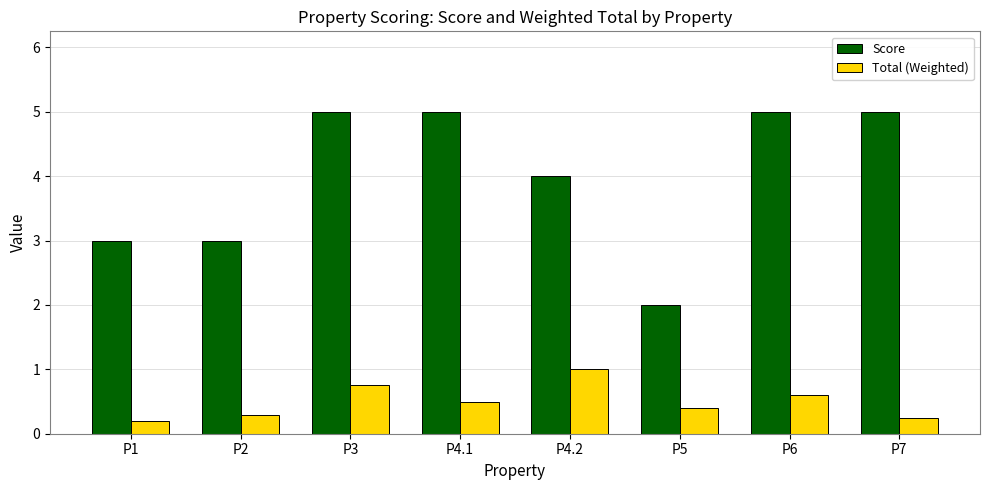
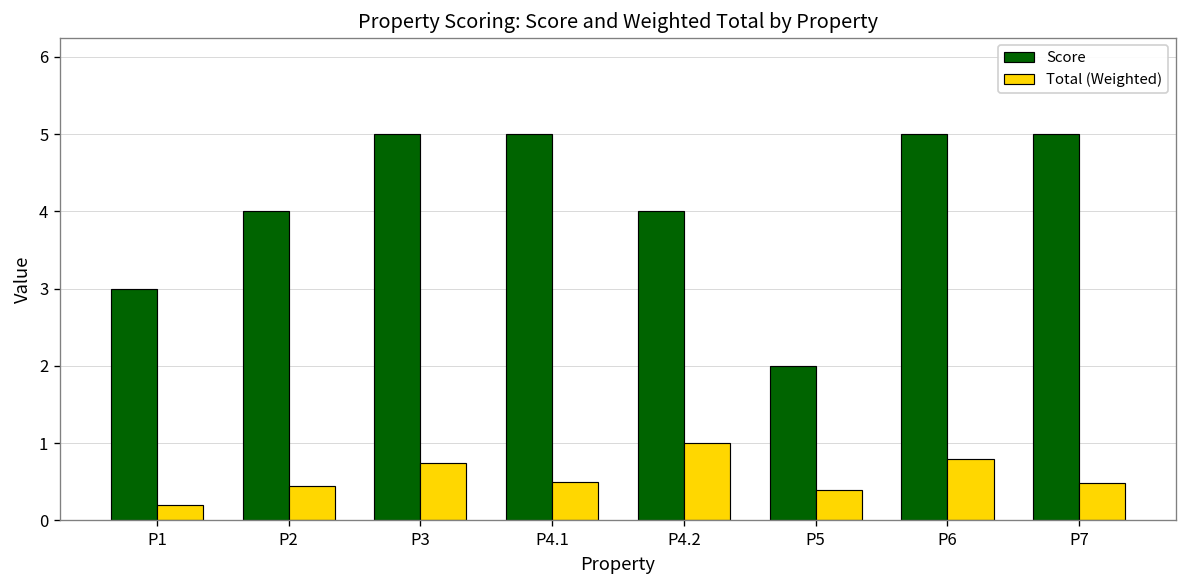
  {
    "Score": {
      "P1": 3,
-     "P2": 3,
+     "P2": 4,
      "P3": 5,
      "P4.1": 5,
      "P4.2": 4,
      "P5": 2,
      "P6": 5,
      "P7": 5
    },
    "Total (Weighted)": {
      "P1": 0.2,
-     "P2": 0.3,
+     "P2": 0.5,
      "P3": 0.8,
      "P4.1": 0.5,
      "P4.2": 1.0,
      "P5": 0.4,
-     "P6": 0.6,
-     "P7": 0.3
+     "P6": 0.8,
+     "P7": 0.5
    }
  }
